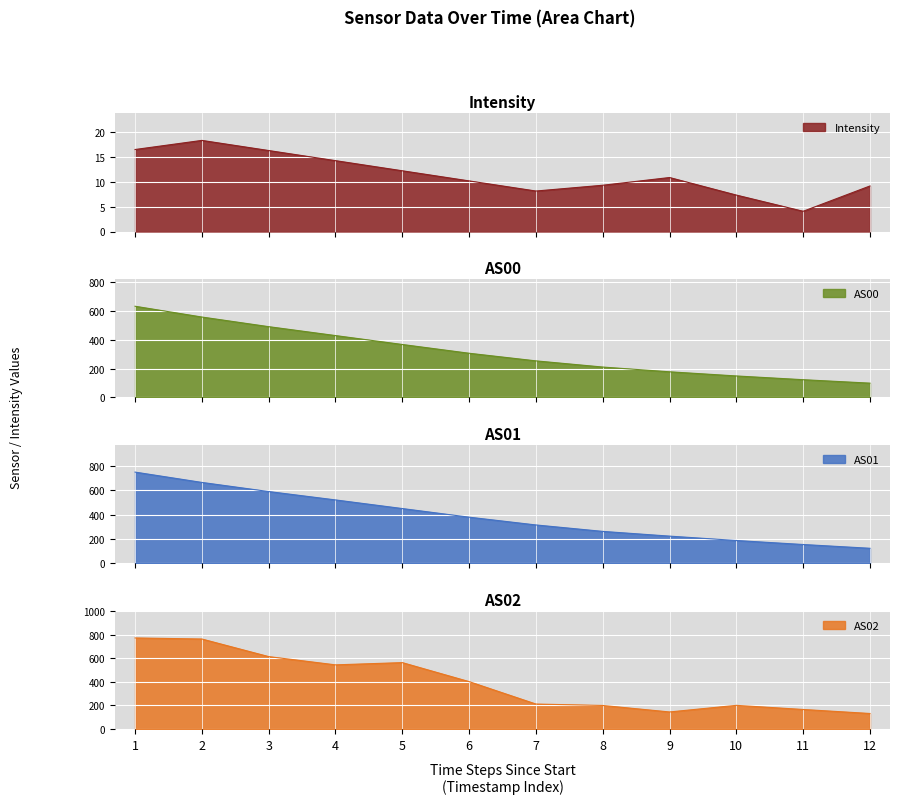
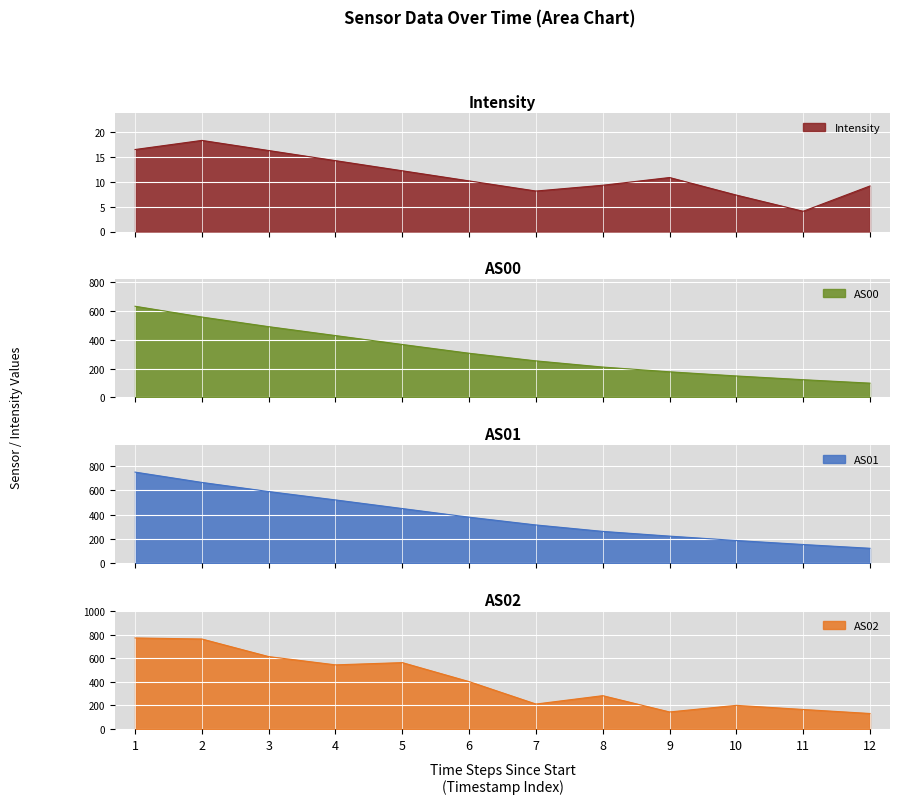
  {
    "AS02": {
      "1": 770,
      "2": 760,
      "3": 610,
      "4": 540,
      "5": 560,
      "6": 400,
      "7": 210,
-     "8": 200,
+     "8": 280,
      "9": 150,
      "10": 200,
      "11": 170,
      "12": 130
    }
  }
